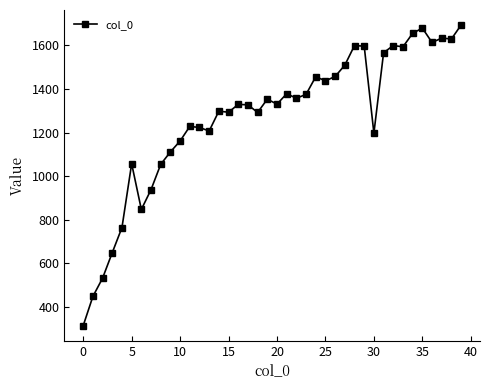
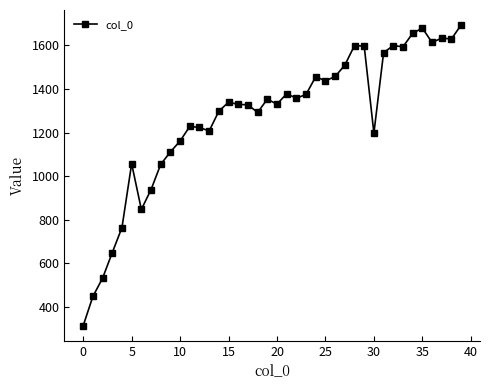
  {
    "0": 310,
    "5": 1060,
    "10": 1160,
-   "15": 1290,
+   "15": 1340,
    "20": 1330,
    "25": 1440,
    "30": 1200,
    "35": 1680
  }
